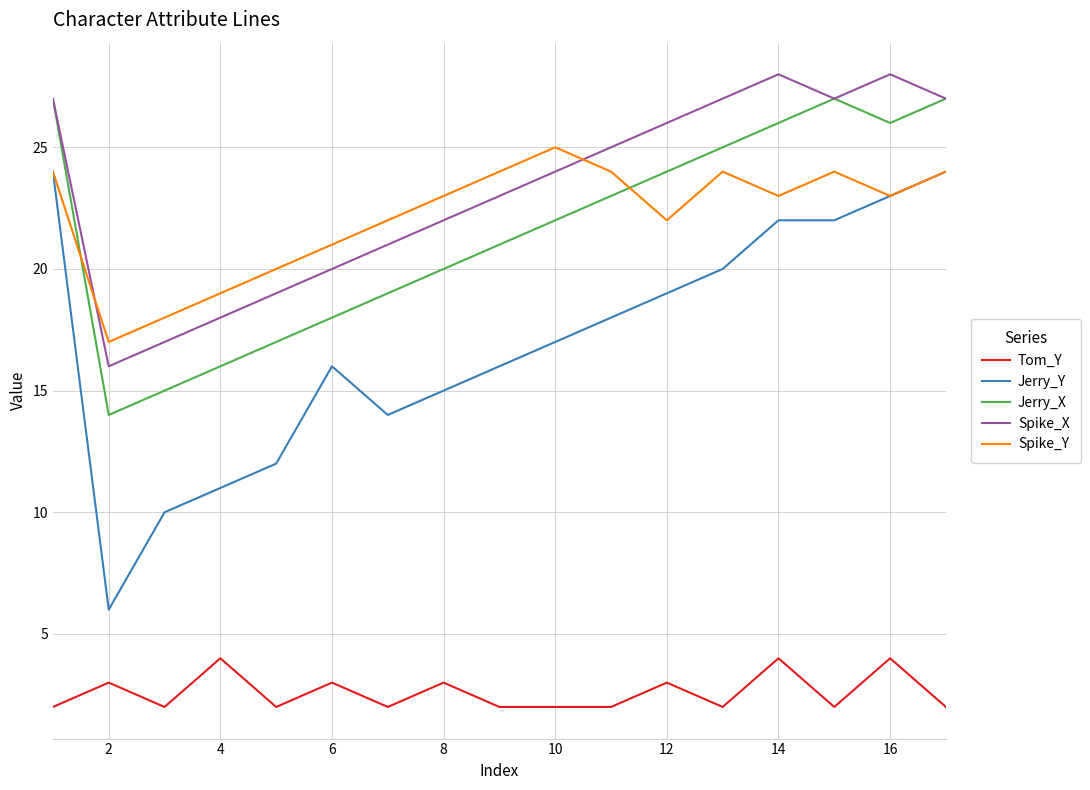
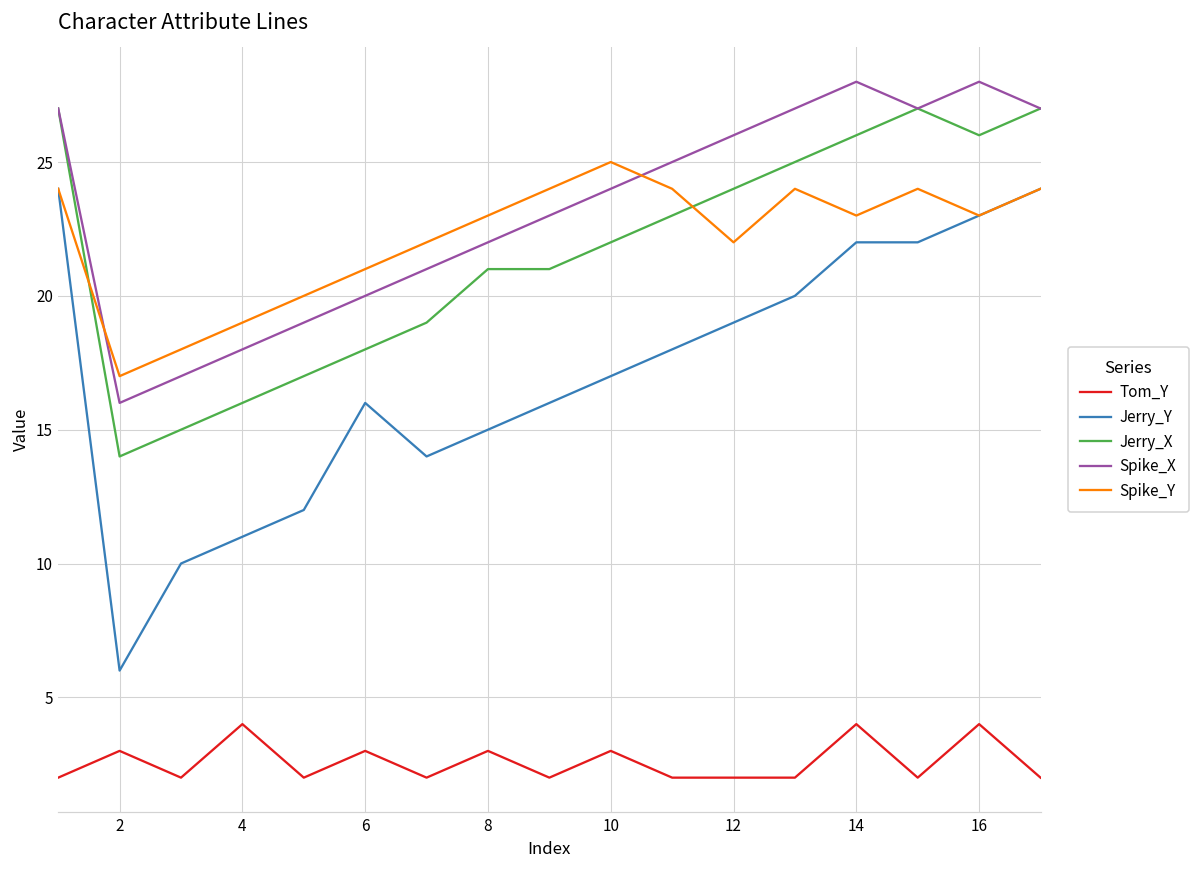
  {
    "Tom_Y": {
      "2": 3,
      "4": 4,
      "6": 3,
      "8": 3,
-     "10": 2,
-     "12": 3,
+     "10": 3,
+     "12": 2,
      "14": 4,
      "16": 4
    },
    "Jerry_Y": {
      "2": 6,
      "4": 11,
      "6": 16,
      "8": 15,
      "10": 17,
      "12": 19,
      "14": 22
    },
    "Jerry_X": {
      "2": 14,
      "4": 16,
      "6": 18,
-     "8": 20,
+     "8": 21,
      "10": 22,
      "12": 24,
      "14": 26,
      "16": 26
    },
    "Spike_X": {
      "2": 16,
      "4": 18,
      "6": 20,
      "8": 22,
      "10": 24,
      "12": 26,
      "14": 28,
      "16": 28
    },
    "Spike_Y": {
      "2": 17,
      "4": 19,
      "6": 21,
      "8": 23,
      "10": 25,
      "12": 22,
      "14": 23
    }
  }
